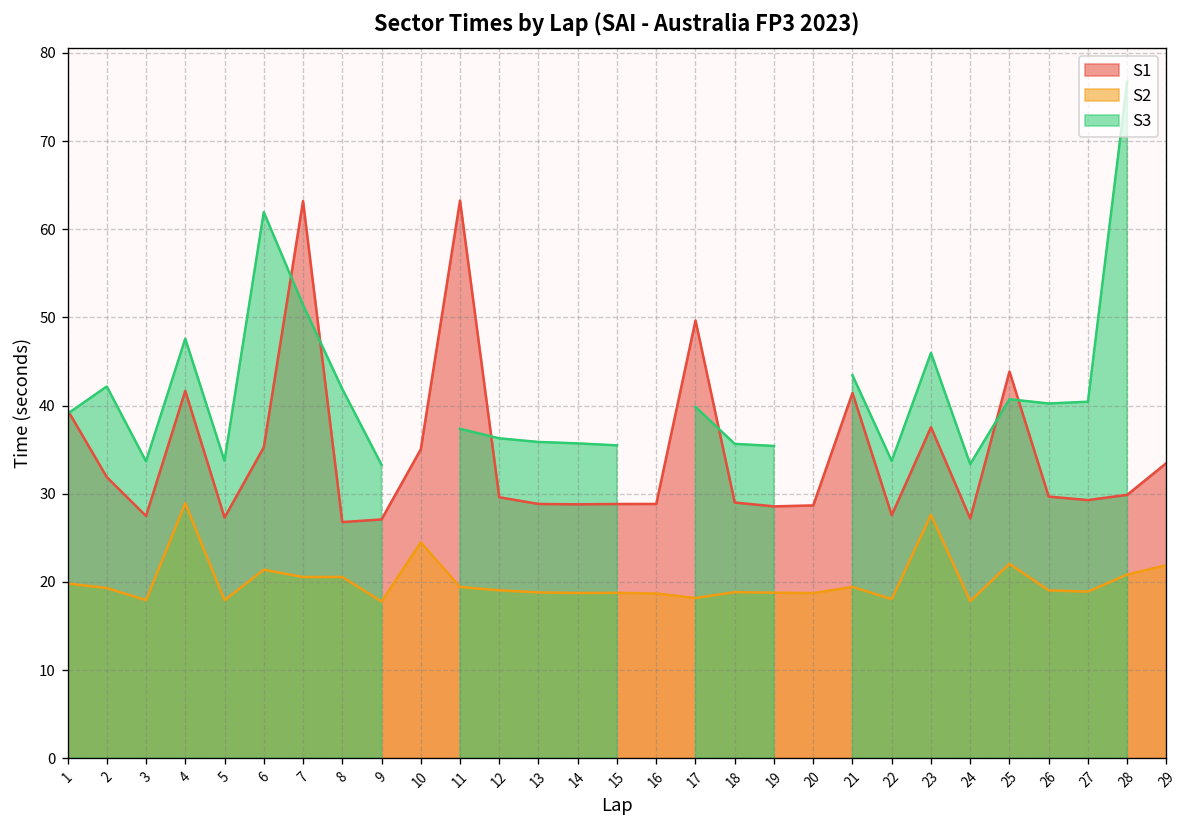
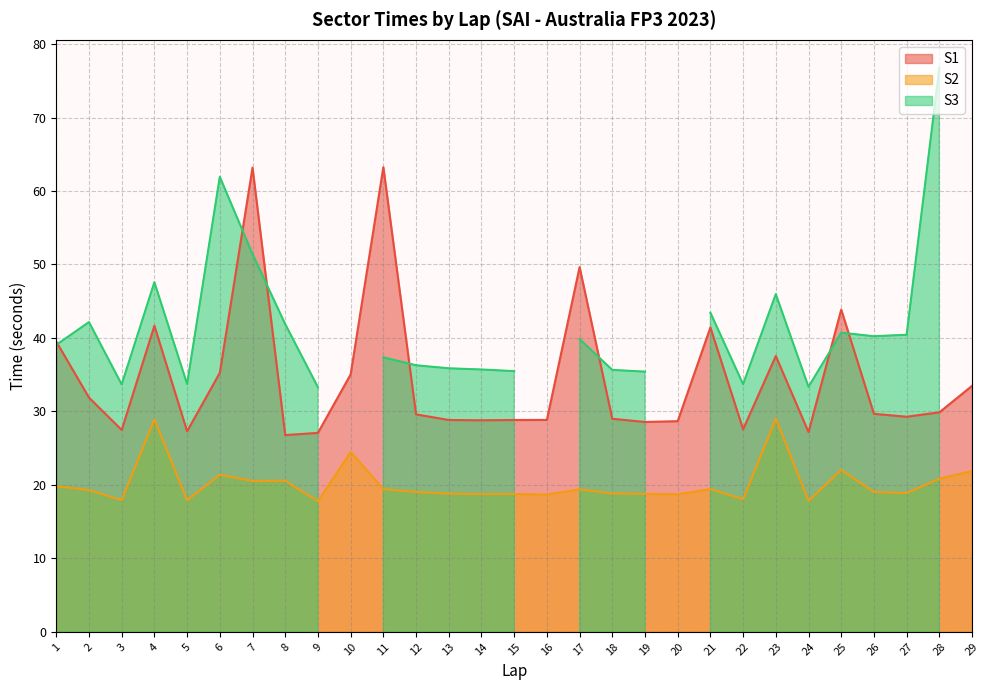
  {
    "S1": {
      "1": 39,
      "2": 32,
      "3": 27,
      "4": 42,
      "5": 27,
      "6": 35,
      "7": 63,
      "8": 27,
      "9": 27,
      "10": 35,
      "11": 63,
      "12": 30,
      "13": 29,
      "14": 29,
      "15": 29,
      "16": 29,
      "17": 50,
      "18": 29,
      "19": 29,
      "20": 29,
      "21": 41,
      "22": 28,
      "23": 38,
      "24": 27,
      "25": 44,
      "26": 30,
      "27": 29,
      "28": 30,
      "29": 33
    },
    "S2": {
      "1": 20,
      "2": 19,
      "3": 18,
      "4": 29,
      "5": 18,
      "6": 21,
      "7": 21,
      "8": 21,
      "9": 18,
      "10": 24,
      "11": 19,
      "12": 19,
      "13": 19,
      "14": 19,
      "15": 19,
      "16": 19,
-     "17": 18,
+     "17": 19,
      "18": 19,
      "19": 19,
      "20": 19,
      "21": 19,
      "22": 18,
-     "23": 28,
+     "23": 29,
      "24": 18,
      "25": 22,
      "26": 19,
      "27": 19,
      "28": 21,
      "29": 22
    }
  }
